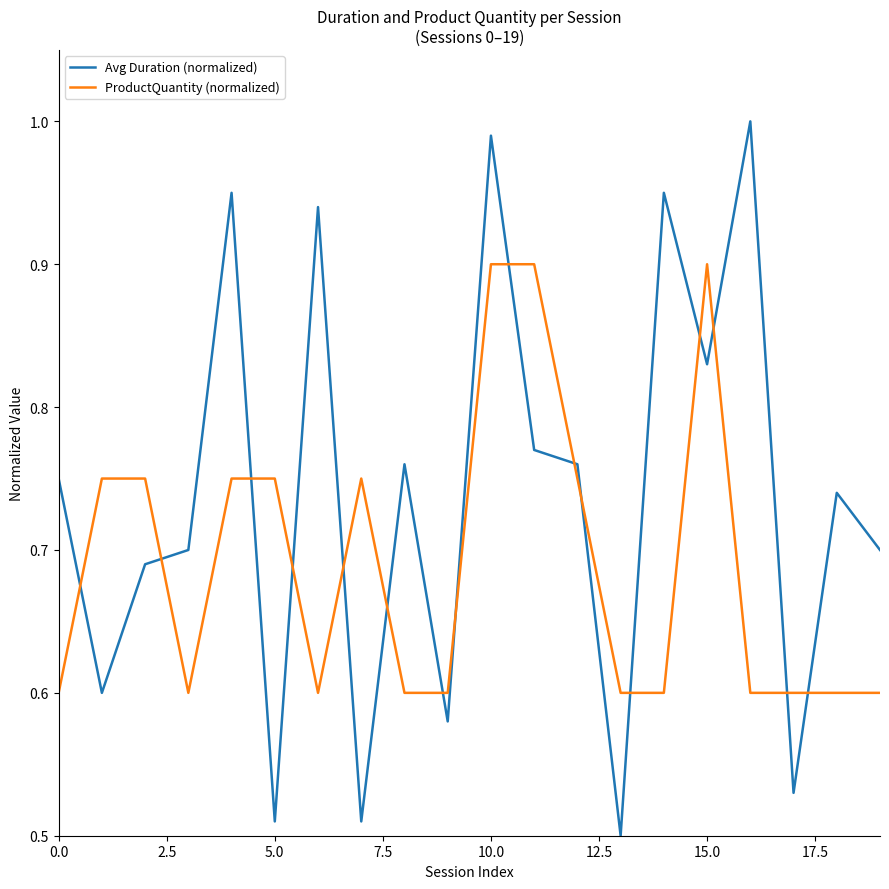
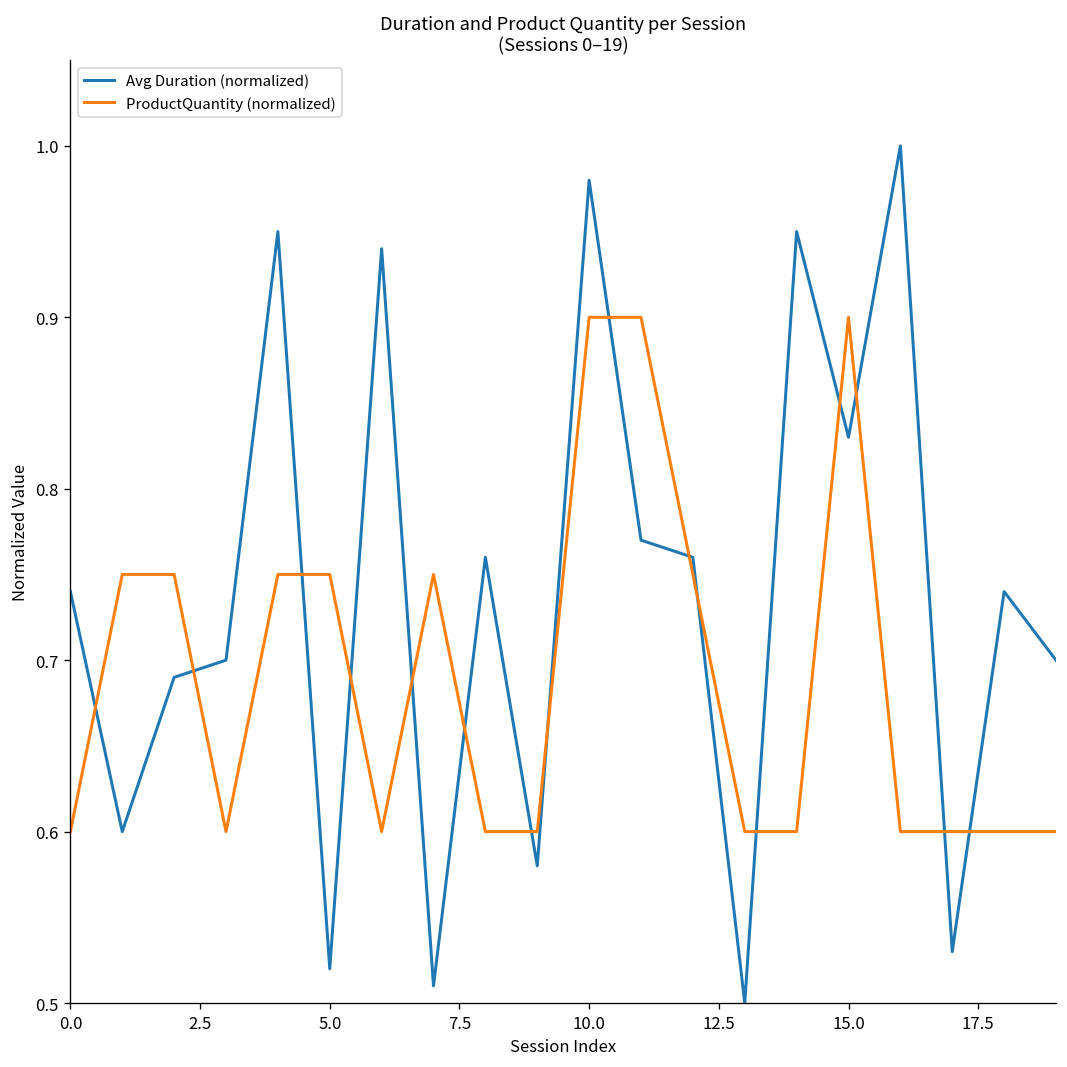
  {
    "Avg Duration (normalized)": {
-     "0.0": 0.750,
-     "5.0": 0.510,
-     "10.0": 0.990,
+     "0.0": 0.740,
+     "5.0": 0.520,
+     "10.0": 0.980,
      "15.0": 0.830
    },
    "ProductQuantity (normalized)": {
      "0.0": 0.600,
      "5.0": 0.750,
      "10.0": 0.900,
      "15.0": 0.900
    }
  }
